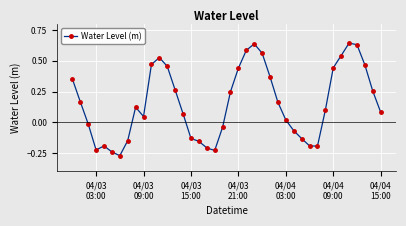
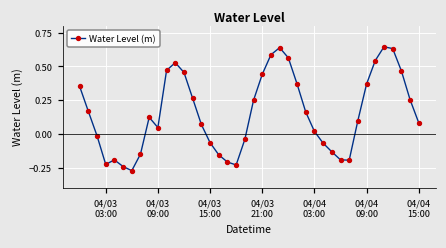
  {
    "04/03 03:00": -0.23,
    "04/03 09:00": 0.05,
-   "04/03 15:00": -0.13,
+   "04/03 15:00": -0.07,
    "04/03 21:00": 0.44,
    "04/04 03:00": 0.02,
-   "04/04 09:00": 0.44,
+   "04/04 09:00": 0.37,
    "04/04 15:00": 0.08
  }
